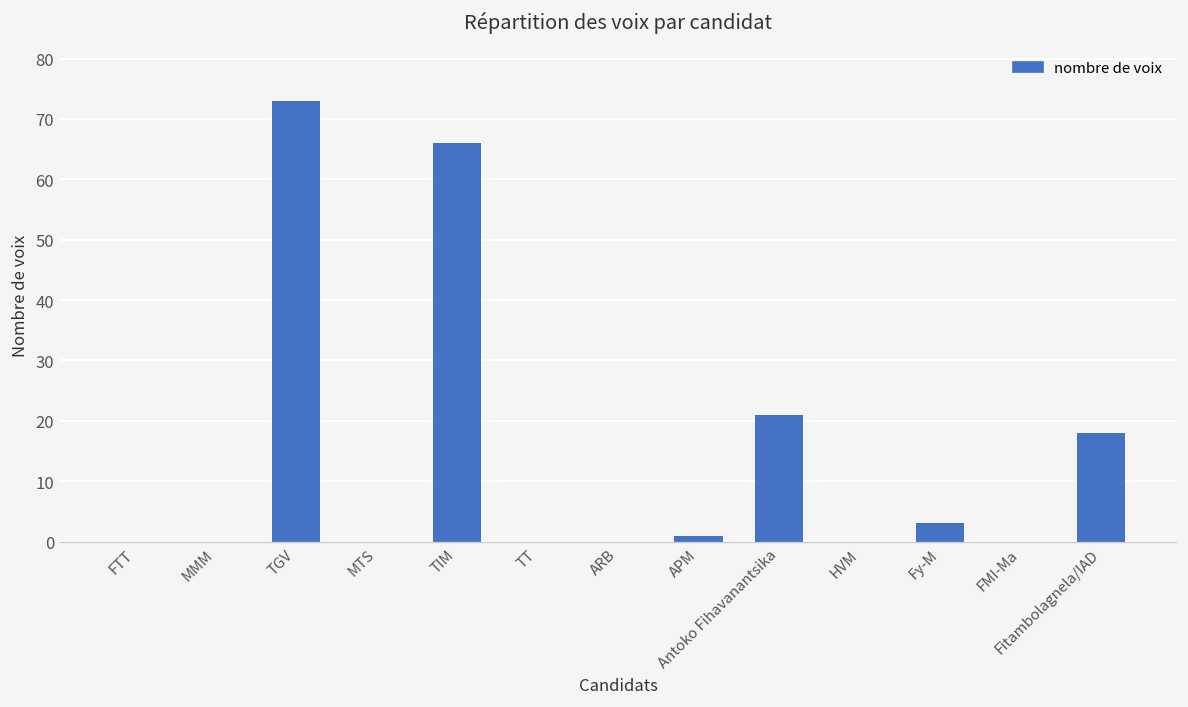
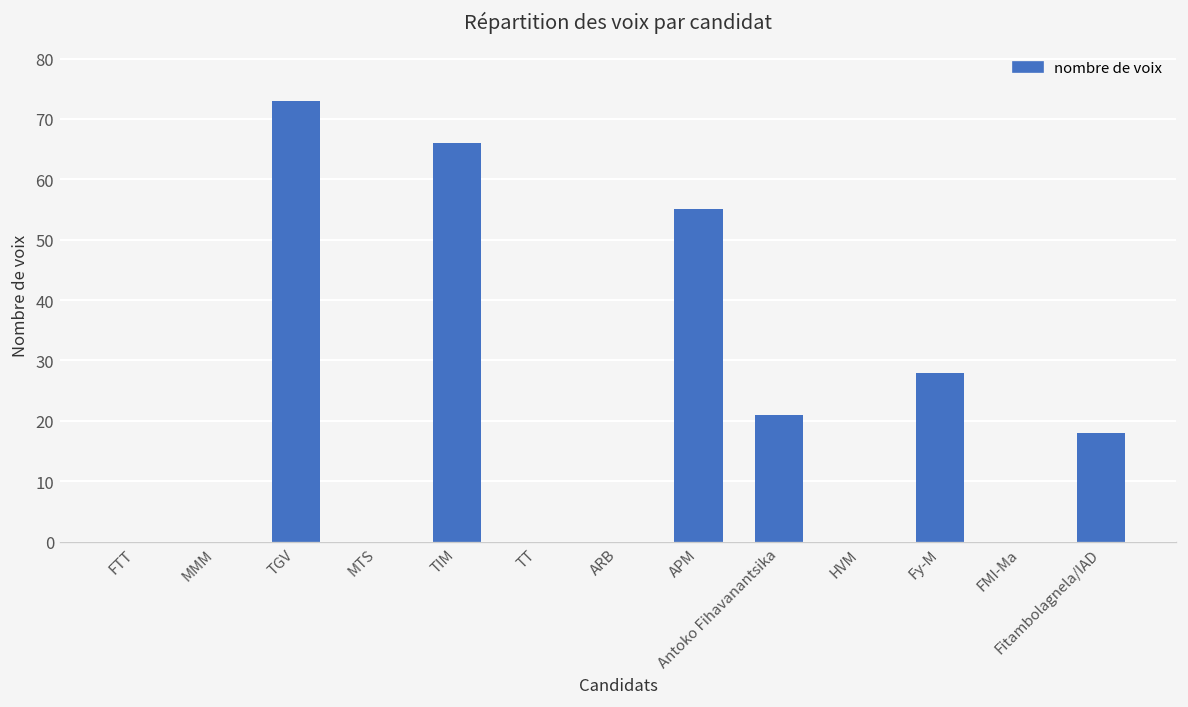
  {
    "FTT": 0,
    "MMM": 0,
    "TGV": 73,
    "MTS": 0,
    "TIM": 66,
    "TT": 0,
    "ARB": 0,
-   "APM": 1,
+   "APM": 55,
    "Antoko Fihavanantsika": 21,
    "HVM": 0,
-   "Fy-M": 3,
+   "Fy-M": 28,
    "FMI-Ma": 0,
    "Fitambolagnela/IAD": 18
  }
